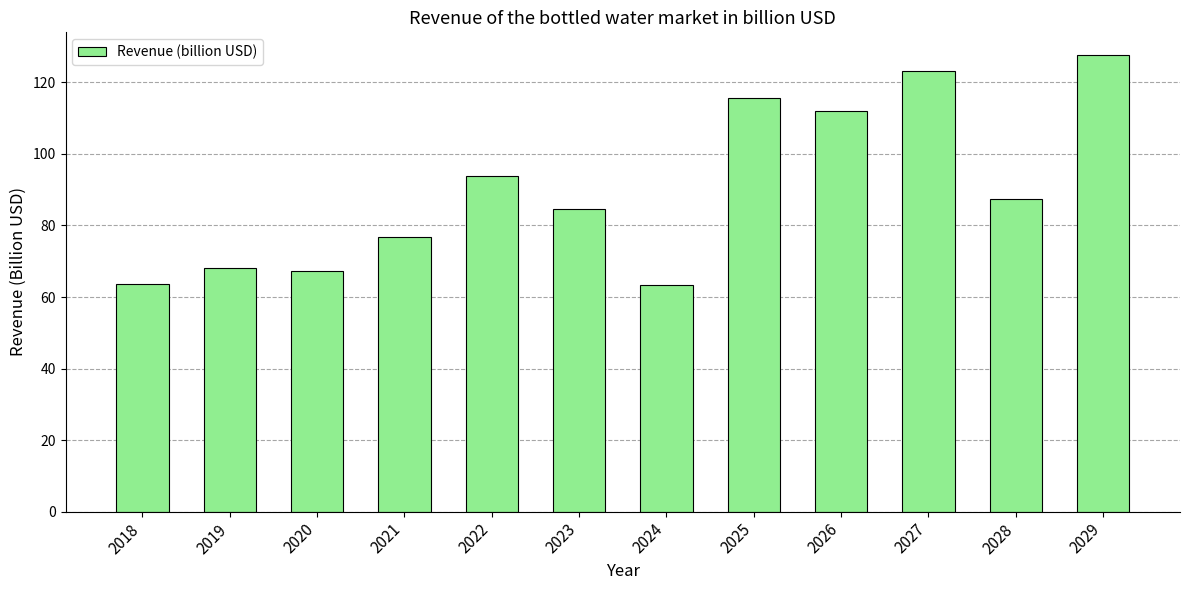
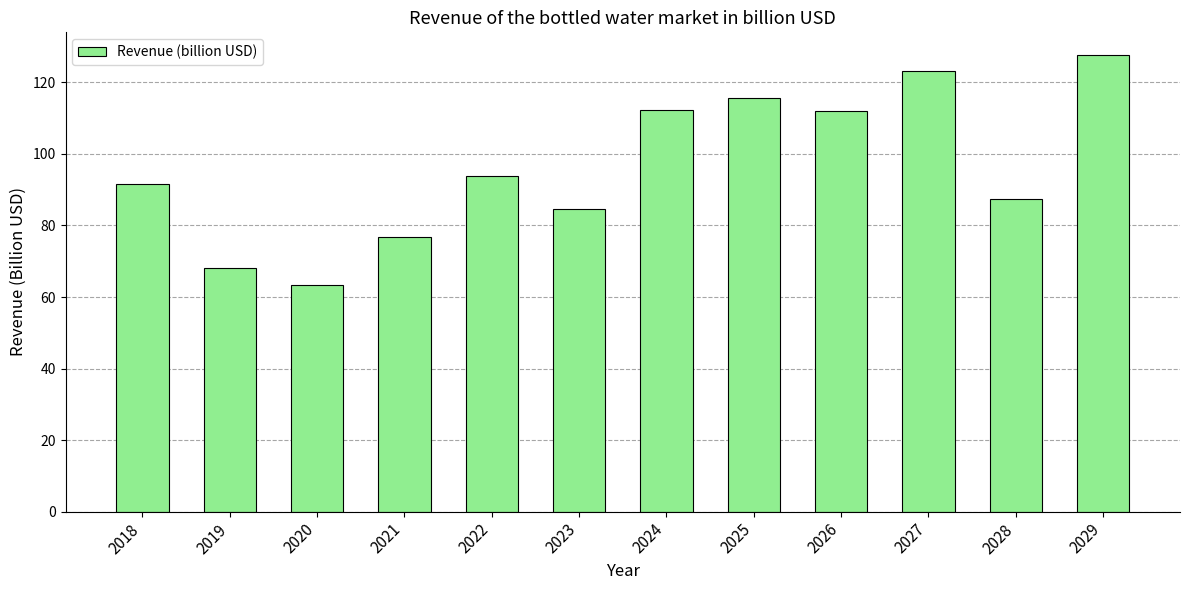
  {
-   "2018": 64,
+   "2018": 92,
    "2019": 68,
-   "2020": 67,
+   "2020": 63,
    "2021": 77,
    "2022": 94,
    "2023": 85,
-   "2024": 64,
+   "2024": 112,
    "2025": 116,
    "2026": 112,
    "2027": 123,
    "2028": 87,
    "2029": 128
  }
